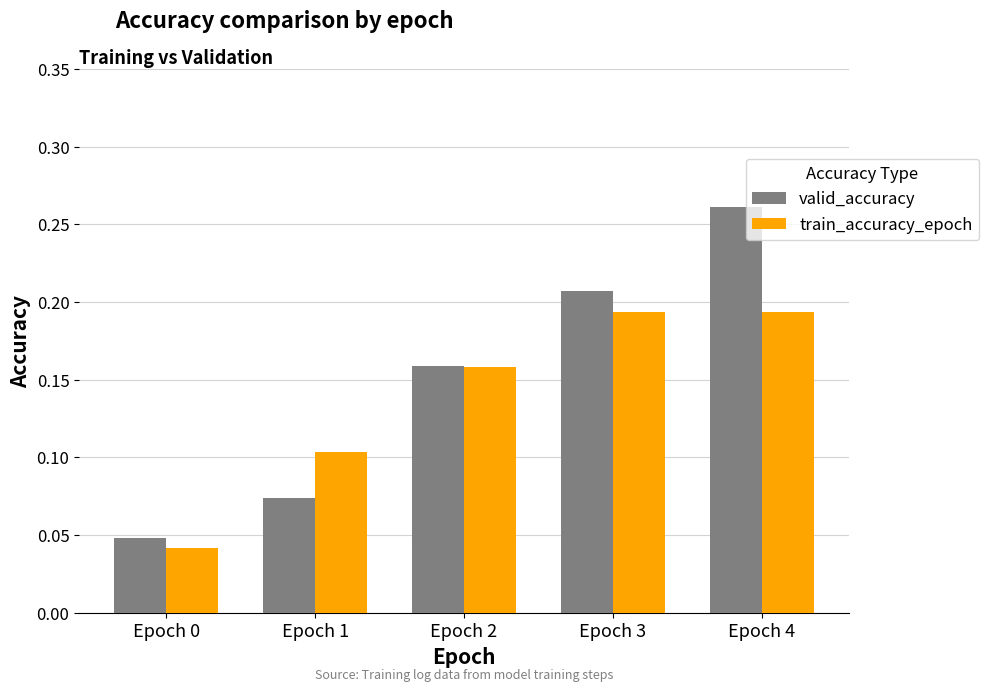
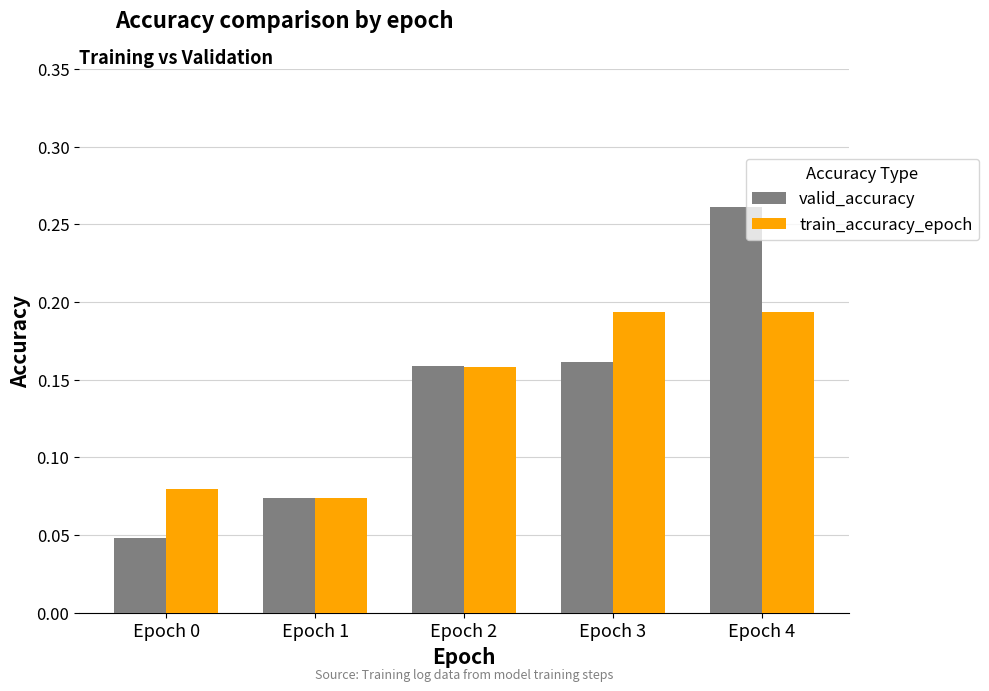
  {
    "valid_accuracy": {
      "Epoch 0": 0.048,
      "Epoch 1": 0.074,
      "Epoch 2": 0.159,
-     "Epoch 3": 0.207,
+     "Epoch 3": 0.161,
      "Epoch 4": 0.261
    },
    "train_accuracy_epoch": {
-     "Epoch 0": 0.042,
-     "Epoch 1": 0.103,
+     "Epoch 0": 0.080,
+     "Epoch 1": 0.074,
      "Epoch 2": 0.158,
      "Epoch 3": 0.194,
      "Epoch 4": 0.194
    }
  }
